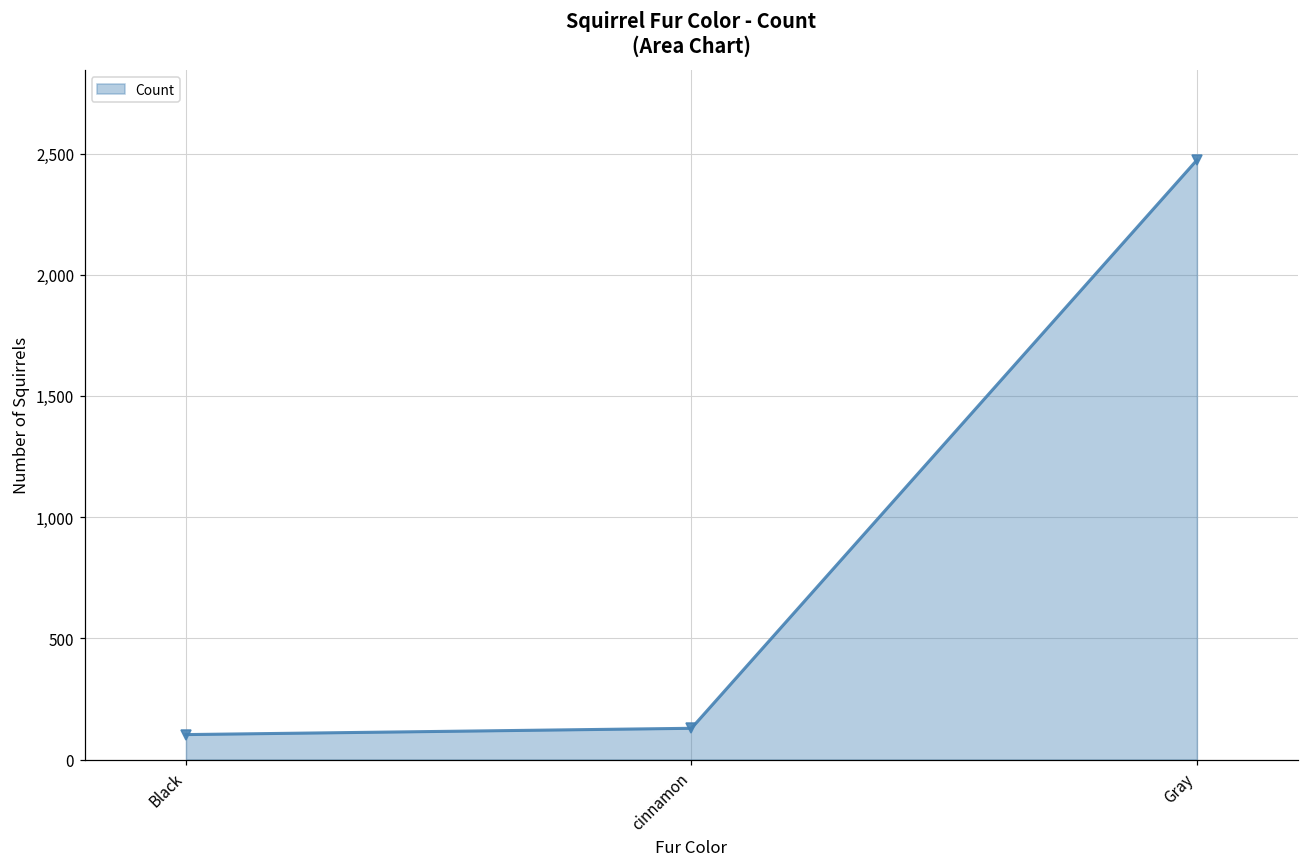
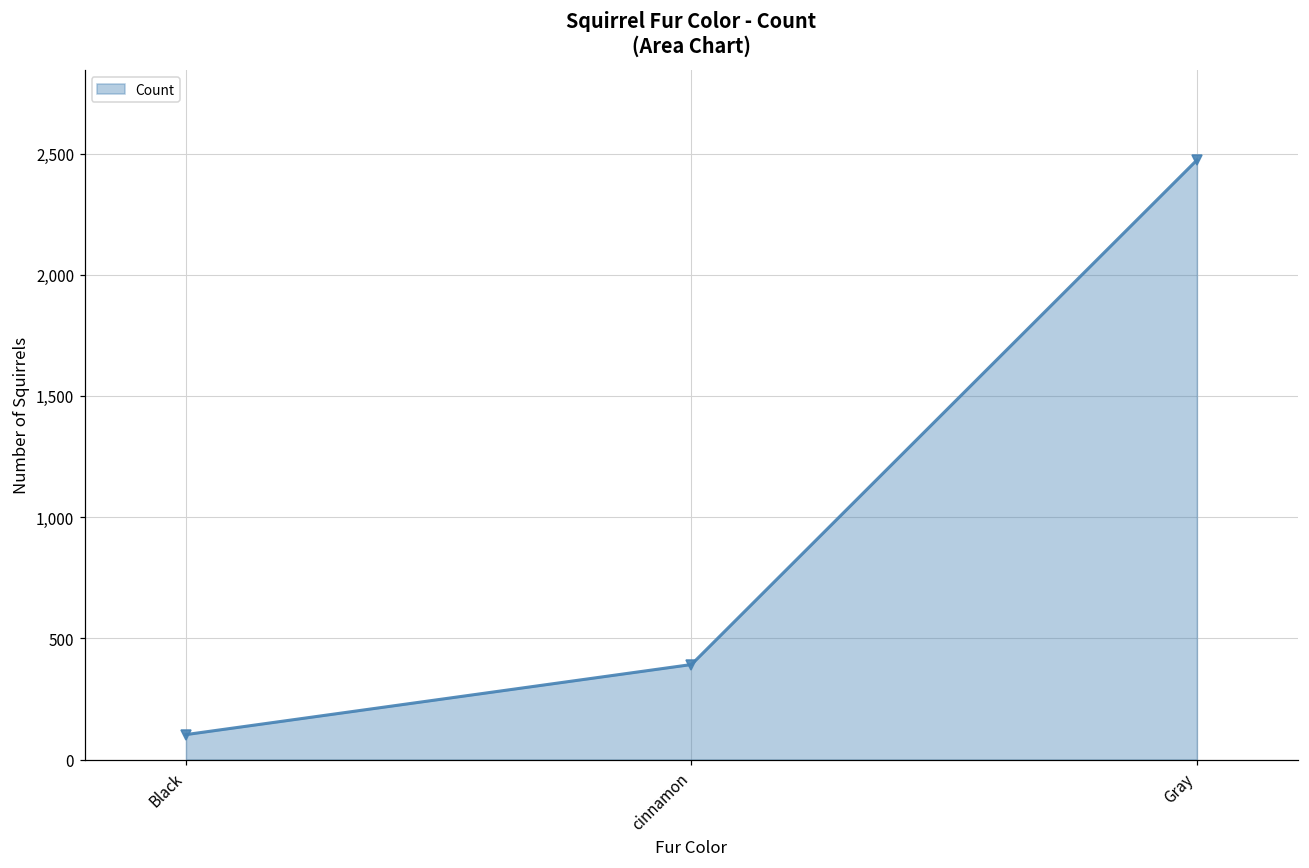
  {
    "Black": "100",
-   "cinnamon": "130",
+   "cinnamon": "390",
    "Gray": "2,470"
  }
